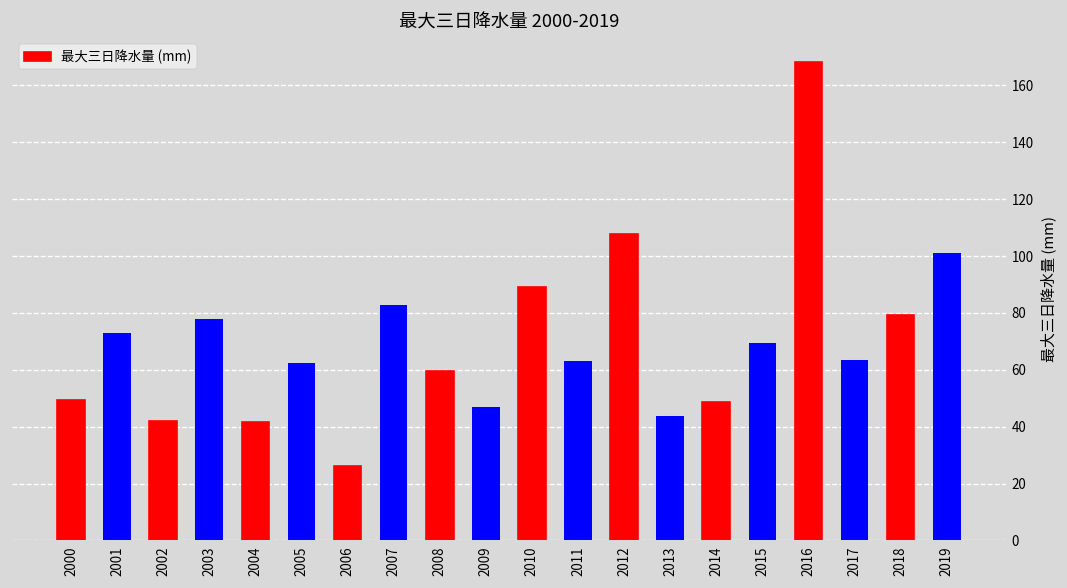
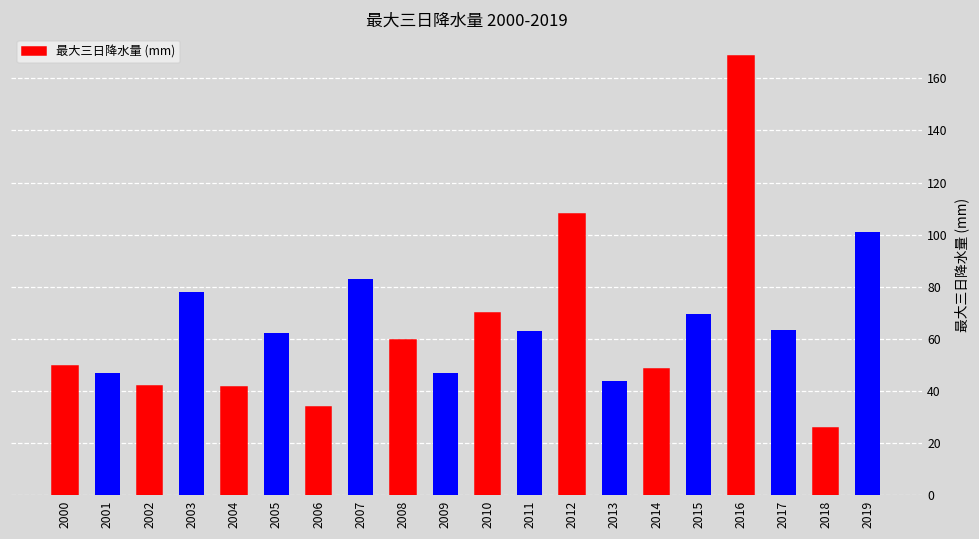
  {
    "2000": 50,
-   "2001": 73,
+   "2001": 47,
    "2002": 42,
    "2003": 78,
    "2004": 41,
    "2005": 62,
-   "2006": 26,
+   "2006": 34,
    "2007": 83,
    "2008": 60,
    "2009": 47,
-   "2010": 89,
+   "2010": 70,
    "2011": 63,
    "2012": 108,
    "2013": 44,
    "2014": 49,
    "2015": 69,
    "2016": 168,
    "2017": 63,
-   "2018": 79,
+   "2018": 26,
    "2019": 101
  }
